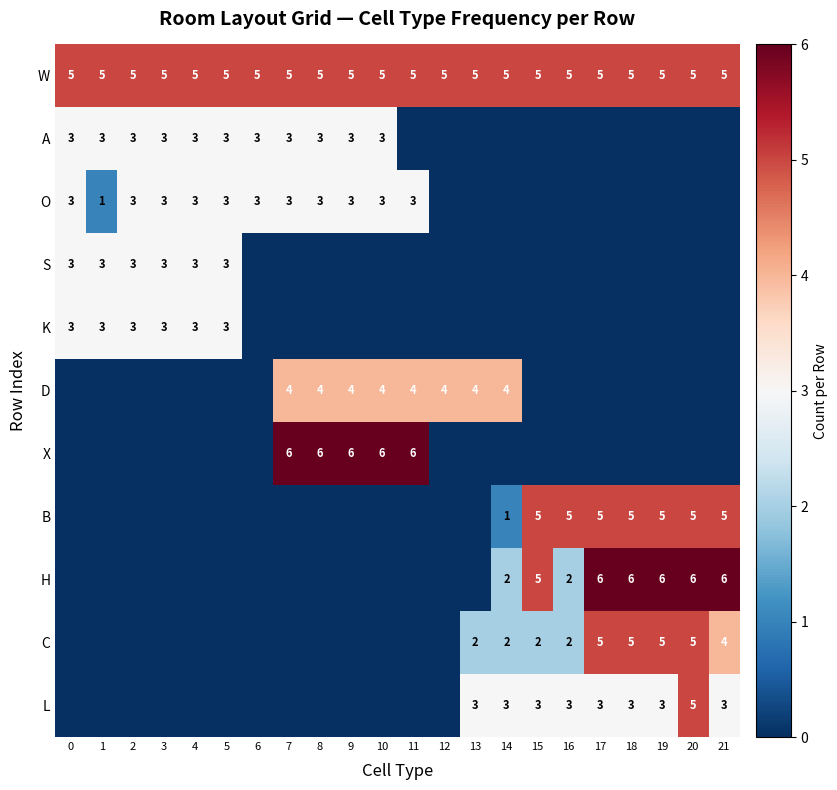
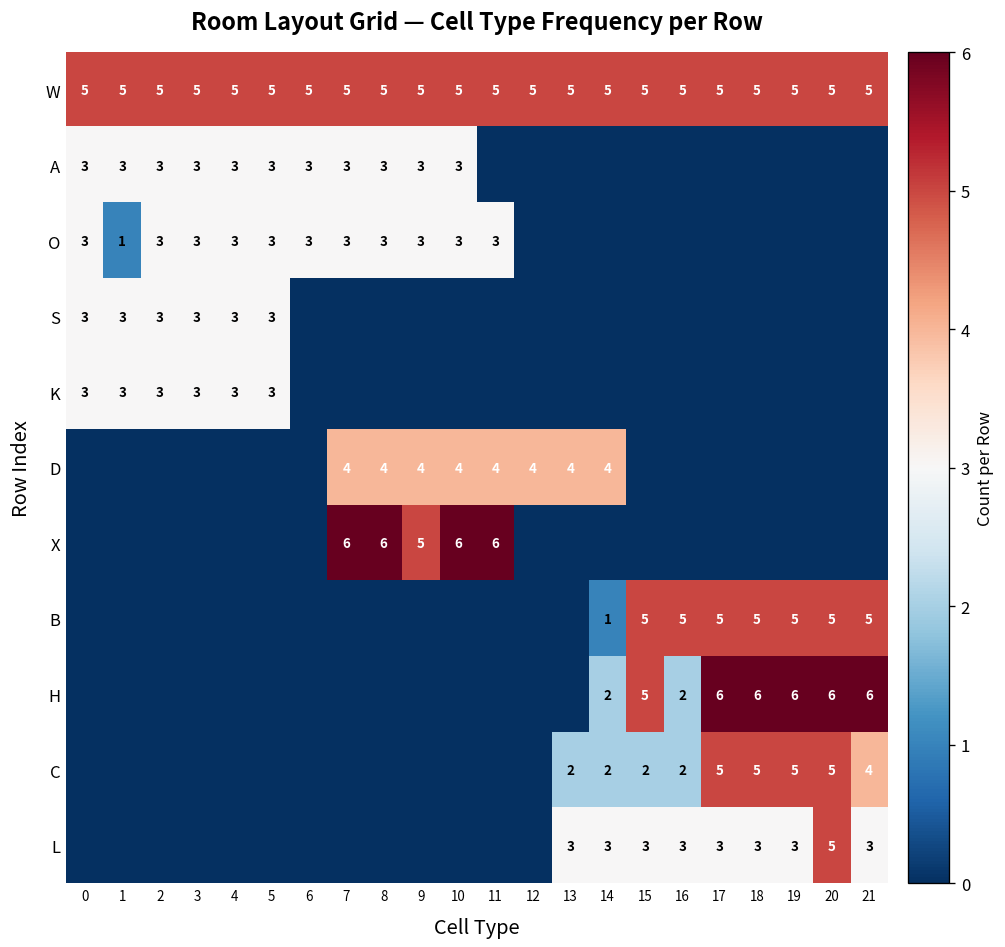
  {
    "W": {
      "0": 5,
      "1": 5,
      "2": 5,
      "3": 5,
      "4": 5,
      "5": 5,
      "6": 5,
      "7": 5,
      "8": 5,
      "9": 5,
      "10": 5,
      "11": 5,
      "12": 5,
      "13": 5,
      "14": 5,
      "15": 5,
      "16": 5,
      "17": 5,
      "18": 5,
      "19": 5,
      "20": 5,
      "21": 5
    },
    "A": {
      "0": 3,
      "1": 3,
      "2": 3,
      "3": 3,
      "4": 3,
      "5": 3,
      "6": 3,
      "7": 3,
      "8": 3,
      "9": 3,
      "10": 3
    },
    "O": {
      "0": 3,
      "1": 1,
      "2": 3,
      "3": 3,
      "4": 3,
      "5": 3,
      "6": 3,
      "7": 3,
      "8": 3,
      "9": 3,
      "10": 3,
      "11": 3
    },
    "S": {
      "0": 3,
      "1": 3,
      "2": 3,
      "3": 3,
      "4": 3,
      "5": 3
    },
    "K": {
      "0": 3,
      "1": 3,
      "2": 3,
      "3": 3,
      "4": 3,
      "5": 3
    },
    "D": {
      "7": 4,
      "8": 4,
      "9": 4,
      "10": 4,
      "11": 4,
      "12": 4,
      "13": 4,
      "14": 4
    },
    "X": {
      "7": 6,
      "8": 6,
-     "9": 6,
+     "9": 5,
      "10": 6,
      "11": 6
    },
    "B": {
      "14": 1,
      "15": 5,
      "16": 5,
      "17": 5,
      "18": 5,
      "19": 5,
      "20": 5,
      "21": 5
    },
    "H": {
      "14": 2,
      "15": 5,
      "16": 2,
      "17": 6,
      "18": 6,
      "19": 6,
      "20": 6,
      "21": 6
    },
    "C": {
      "13": 2,
      "14": 2,
      "15": 2,
      "16": 2,
      "17": 5,
      "18": 5,
      "19": 5,
      "20": 5,
      "21": 4
    },
    "L": {
      "13": 3,
      "14": 3,
      "15": 3,
      "16": 3,
      "17": 3,
      "18": 3,
      "19": 3,
      "20": 5,
      "21": 3
    }
  }
